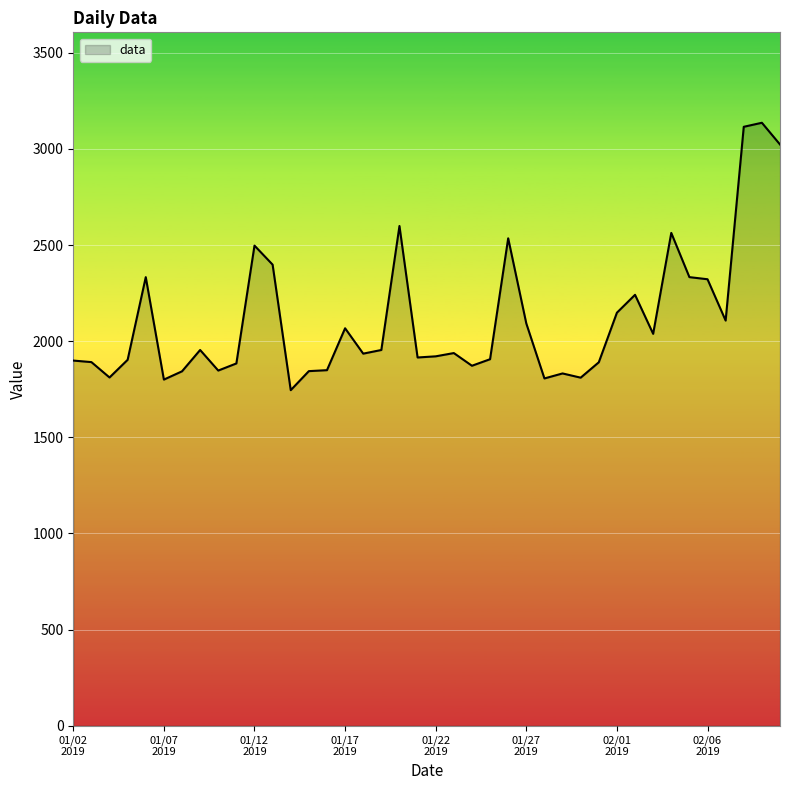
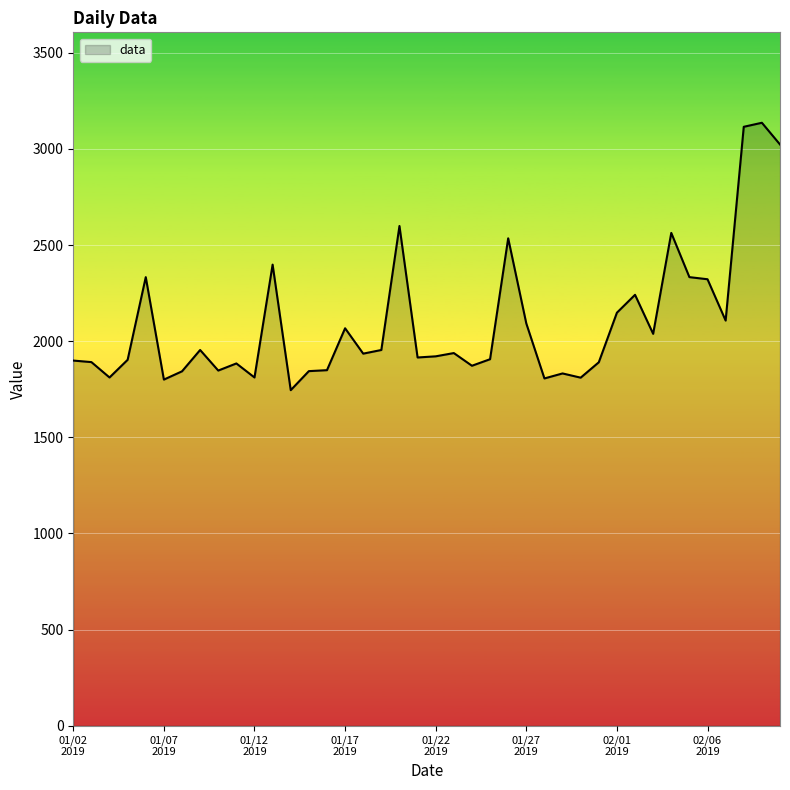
  {
    "01/02 2019": 1900,
    "01/07 2019": 1800,
-   "01/12 2019": 2500,
+   "01/12 2019": 1810,
    "01/17 2019": 2070,
    "01/22 2019": 1920,
    "01/27 2019": 2090,
    "02/01 2019": 2150,
    "02/06 2019": 2320
  }
